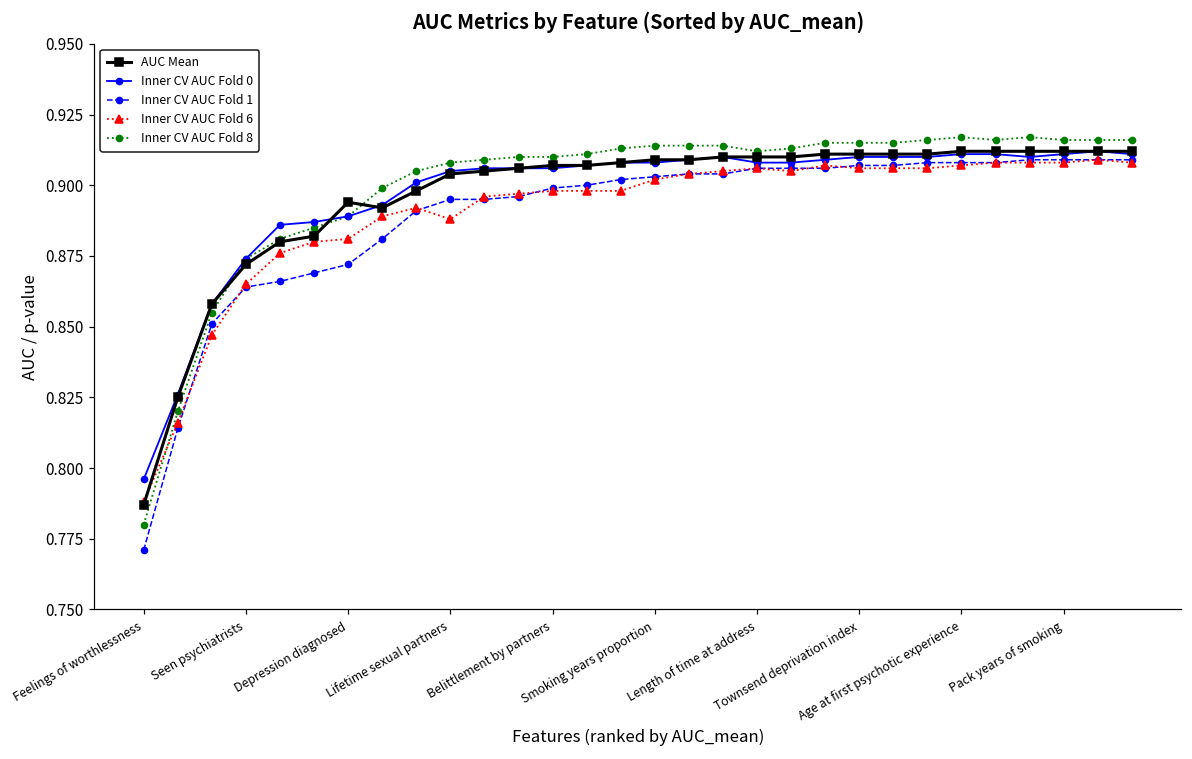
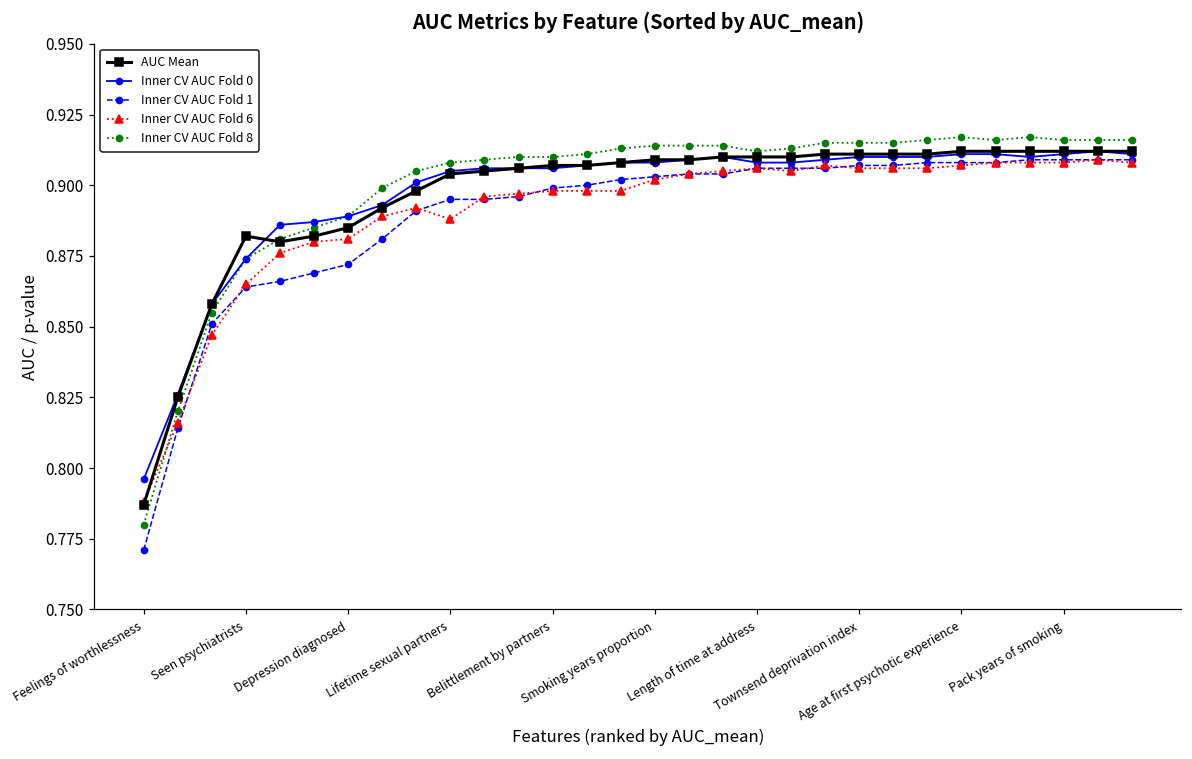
  {
    "AUC Mean": {
-     "Seen psychiatrists": 0.872,
-     "Depression diagnosed": 0.894,
+     "Seen psychiatrists": 0.882,
+     "Depression diagnosed": 0.885,
      "Lifetime sexual partners": 0.904,
      "Belittlement by partners": 0.907,
      "Length of time at address": 0.910,
      "Townsend deprivation index": 0.911,
      "Age at first psychotic experience": 0.912,
      "Pack years of smoking": 0.912
    },
    "Inner CV AUC Fold 6": {
      "Seen psychiatrists": 0.865,
      "Depression diagnosed": 0.881,
      "Lifetime sexual partners": 0.888,
      "Smoking years proportion": 0.902,
      "Townsend deprivation index": 0.906,
      "Age at first psychotic experience": 0.907
    },
    "Inner CV AUC Fold 8": {
      "Feelings of worthlessness": 0.780,
      "Lifetime sexual partners": 0.908,
      "Belittlement by partners": 0.910,
      "Smoking years proportion": 0.914,
      "Length of time at address": 0.912,
      "Townsend deprivation index": 0.915,
      "Age at first psychotic experience": 0.917,
      "Pack years of smoking": 0.916
    }
  }
